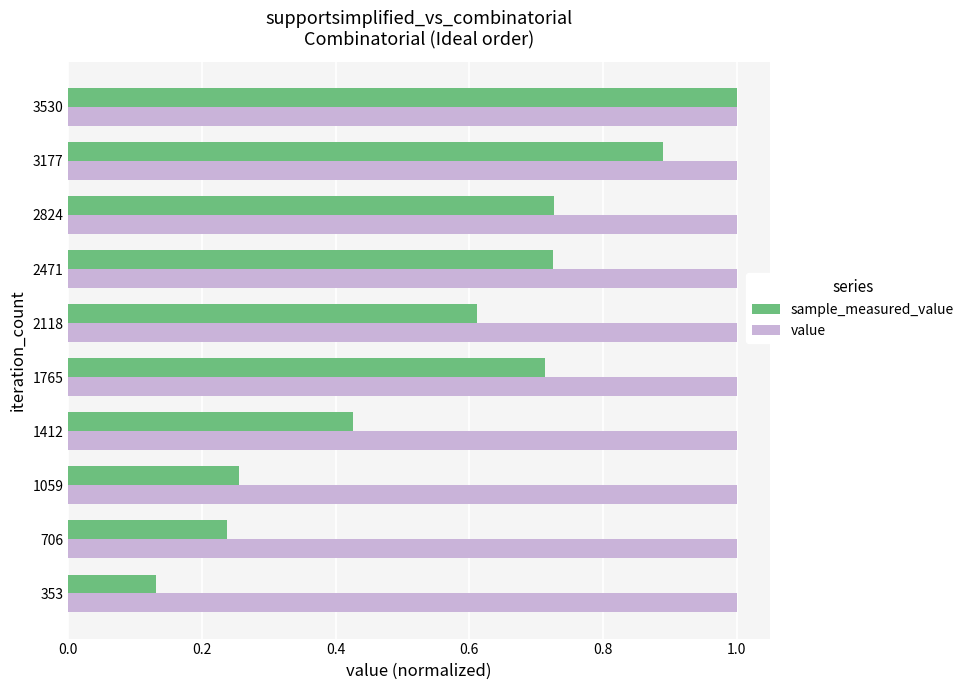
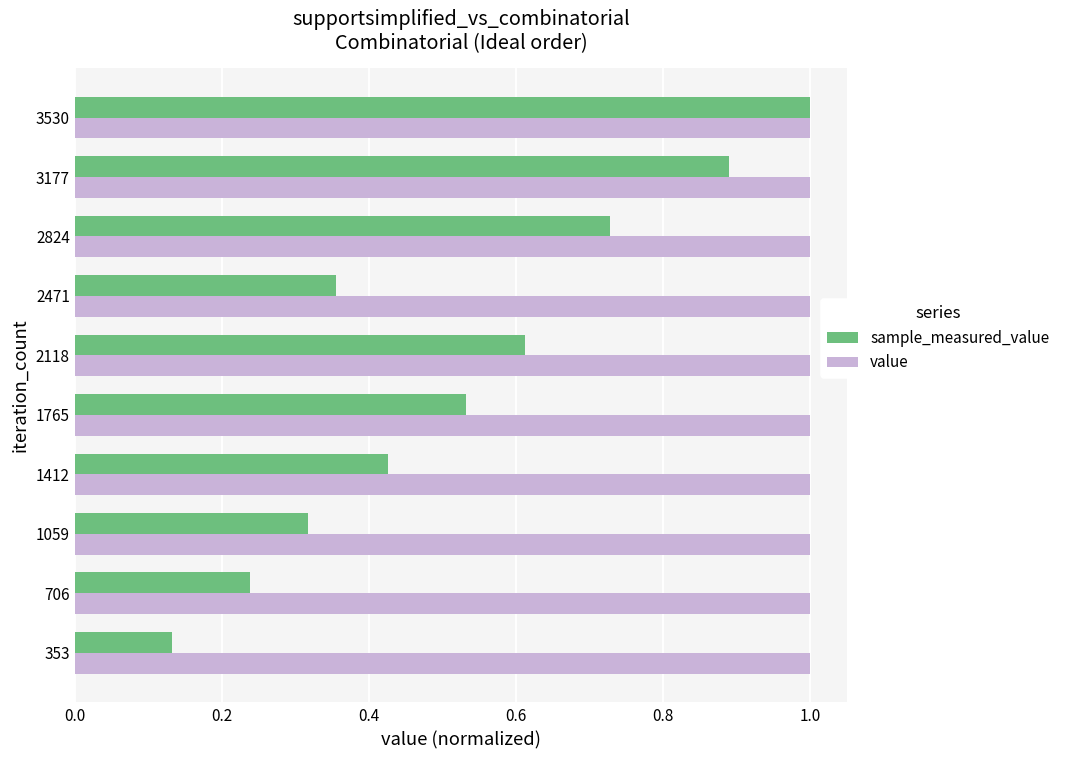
  {
    "sample_measured_value": {
      "3530": 1.00,
      "3177": 0.89,
      "2824": 0.73,
-     "2471": 0.73,
+     "2471": 0.36,
      "2118": 0.61,
-     "1765": 0.71,
+     "1765": 0.53,
      "1412": 0.43,
-     "1059": 0.26,
+     "1059": 0.32,
      "706": 0.24,
      "353": 0.13
    },
    "value": {
      "3530": 1.00,
      "3177": 1.00,
      "2824": 1.00,
      "2471": 1.00,
      "2118": 1.00,
      "1765": 1.00,
      "1412": 1.00,
      "1059": 1.00,
      "706": 1.00,
      "353": 1.00
    }
  }
